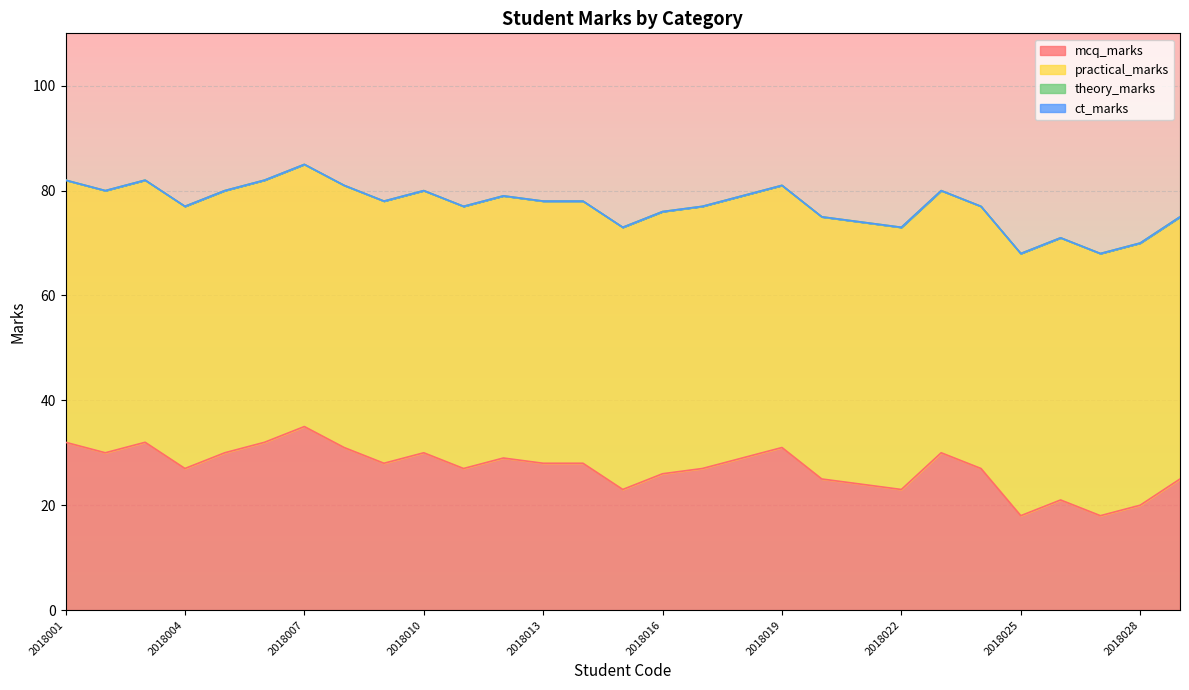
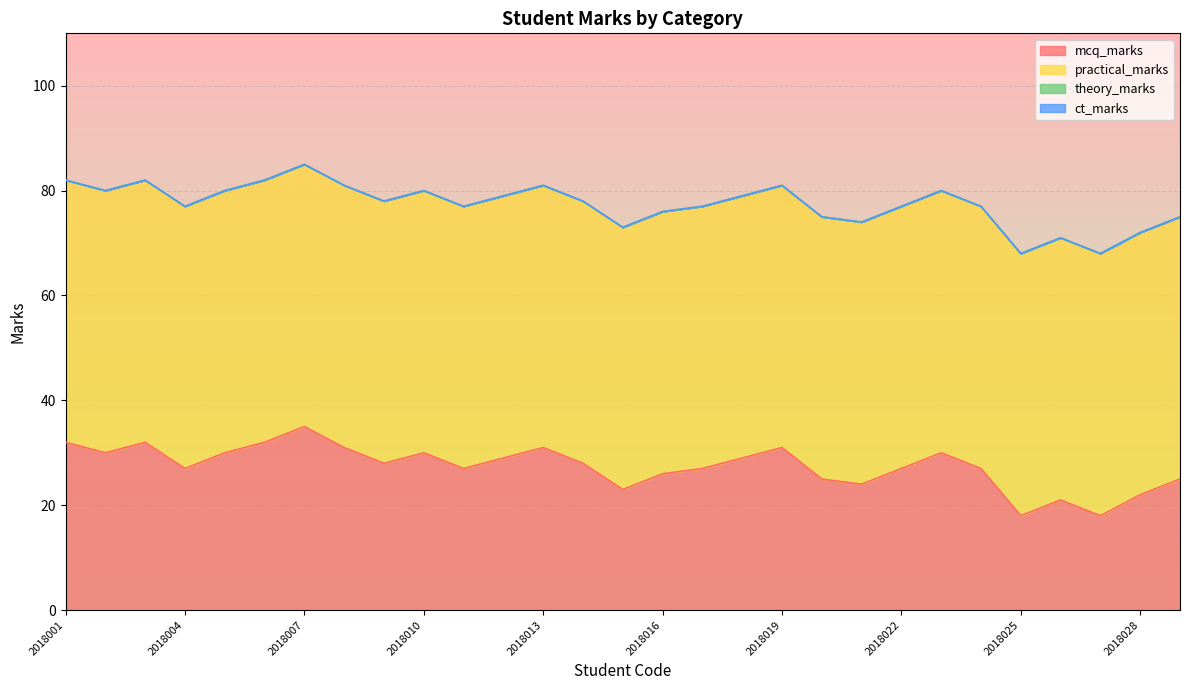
  {
    "mcq_marks": {
      "2018001": 32,
      "2018004": 27,
      "2018007": 35,
      "2018010": 30,
-     "2018013": 28,
+     "2018013": 31,
      "2018016": 26,
      "2018019": 31,
-     "2018022": 23,
+     "2018022": 27,
      "2018025": 18,
-     "2018028": 20
+     "2018028": 22
    }
  }
